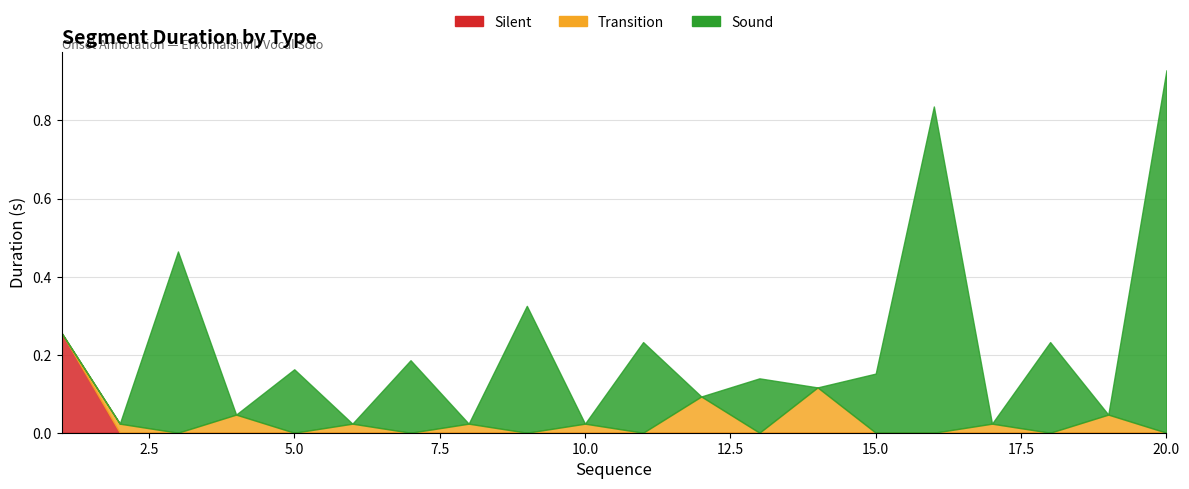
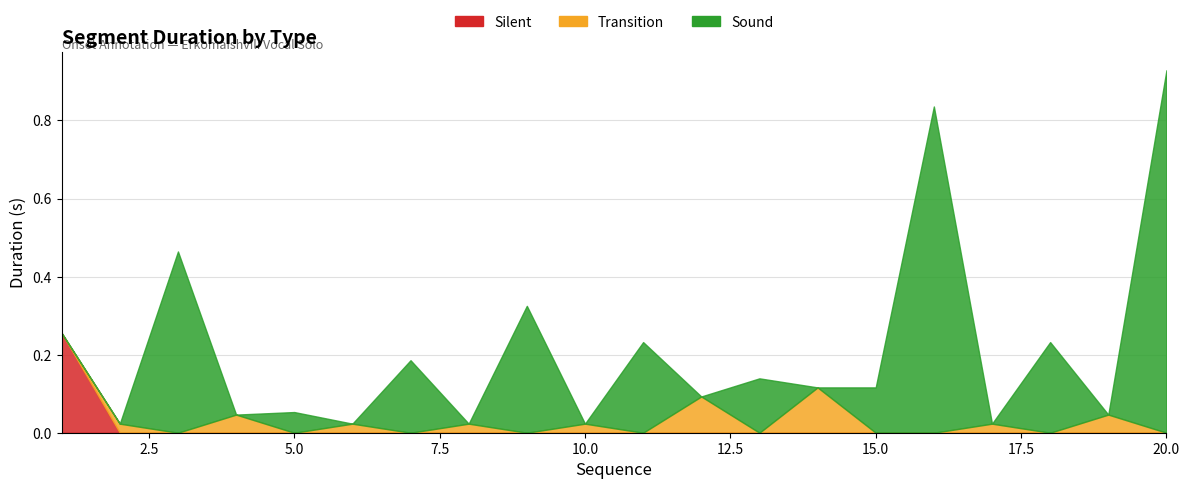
  {
    "Silent": {
      "10.0": 0.00
    },
    "Sound": {
-     "5.0": 0.16,
-     "15.0": 0.15
+     "5.0": 0.05,
+     "15.0": 0.12
    }
  }
